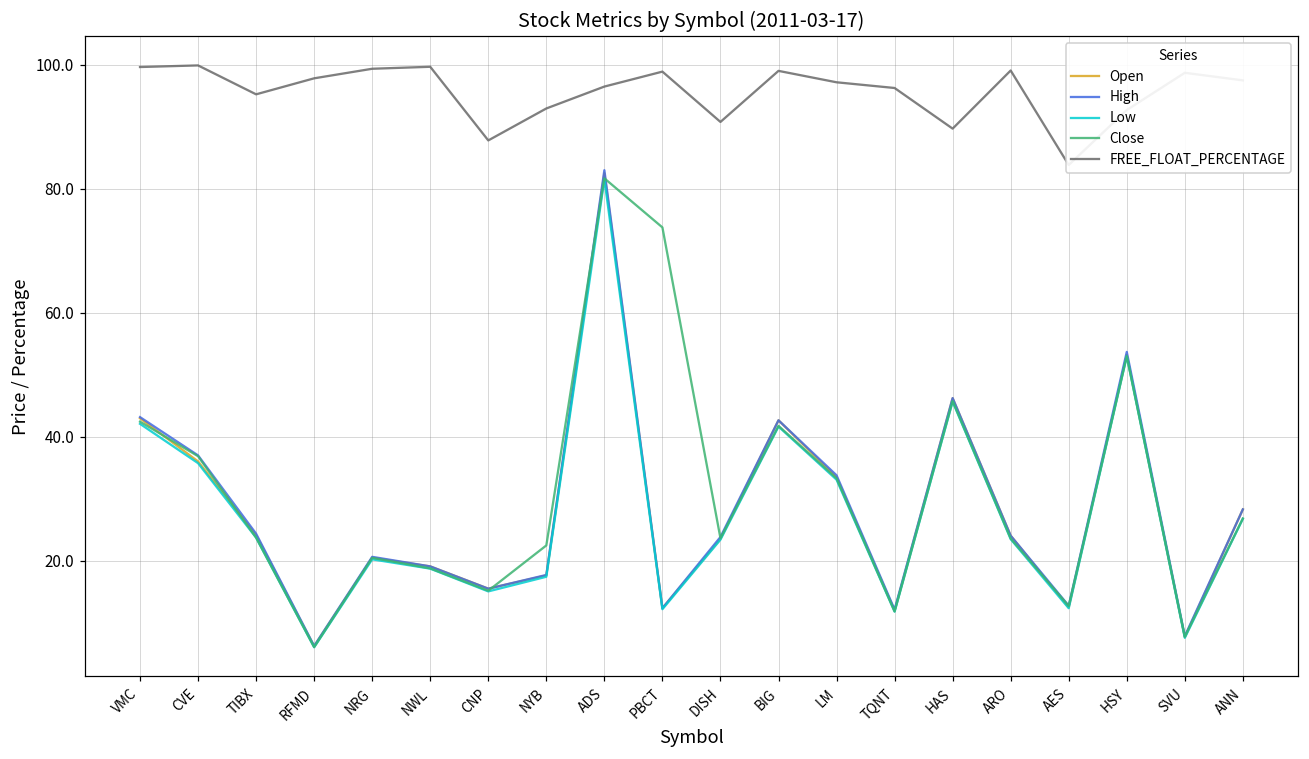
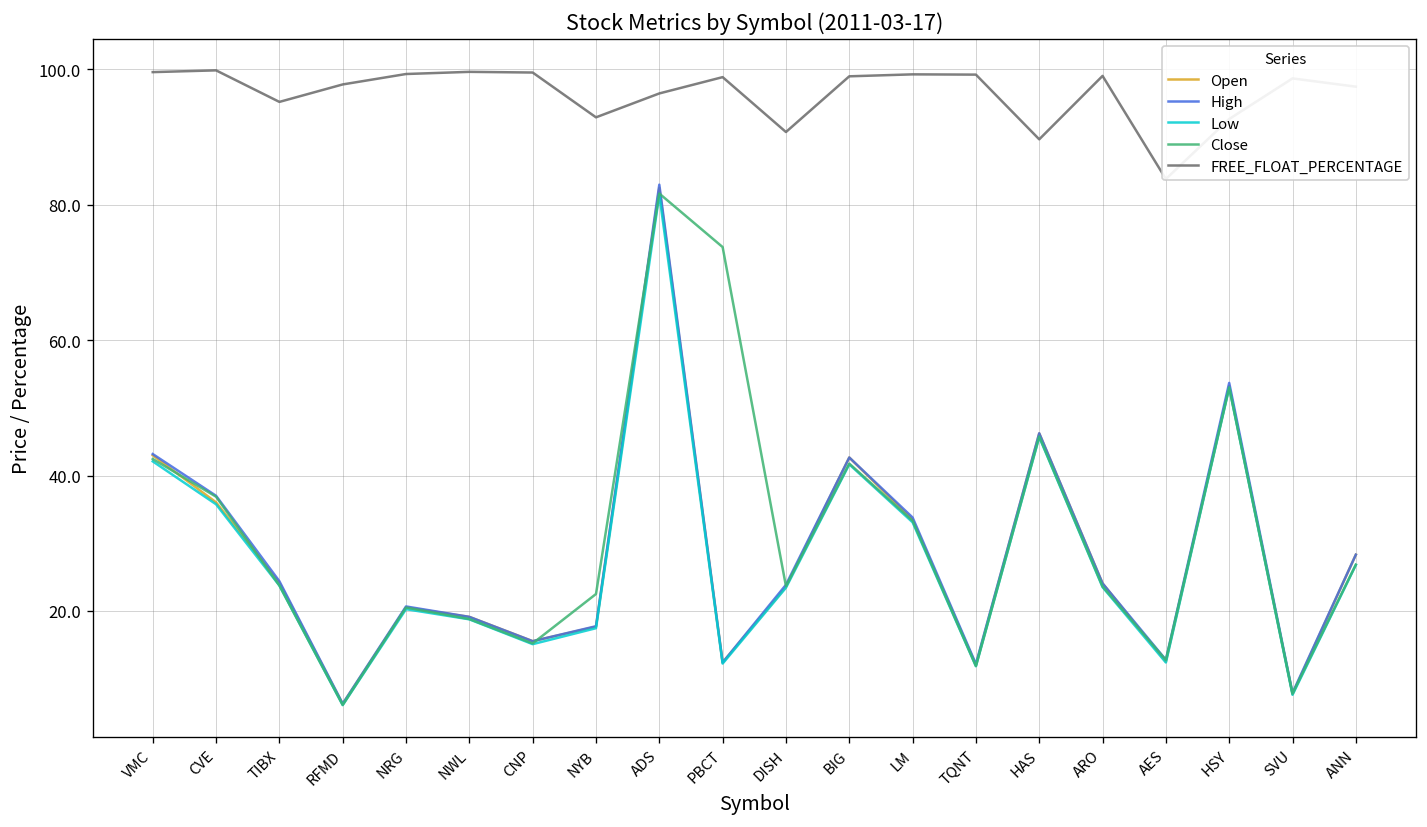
  {
    "Open": {
      "ADS": 83
    },
    "High": {
      "ADS": 83,
      "HSY": 54
    },
    "Close": {
      "NYB": 23,
      "PBCT": 74
    },
    "FREE_FLOAT_PERCENTAGE": {
      "VMC": 100,
      "CVE": 100,
      "TIBX": 95,
      "RFMD": 98,
      "NRG": 99,
      "NWL": 100,
-     "CNP": 88,
+     "CNP": 100,
      "NYB": 93,
      "ADS": 96,
      "PBCT": 99,
      "DISH": 91,
      "BIG": 99,
-     "LM": 97,
-     "TQNT": 96,
+     "LM": 99,
+     "TQNT": 99,
      "HAS": 90,
      "ARO": 99
    }
  }
